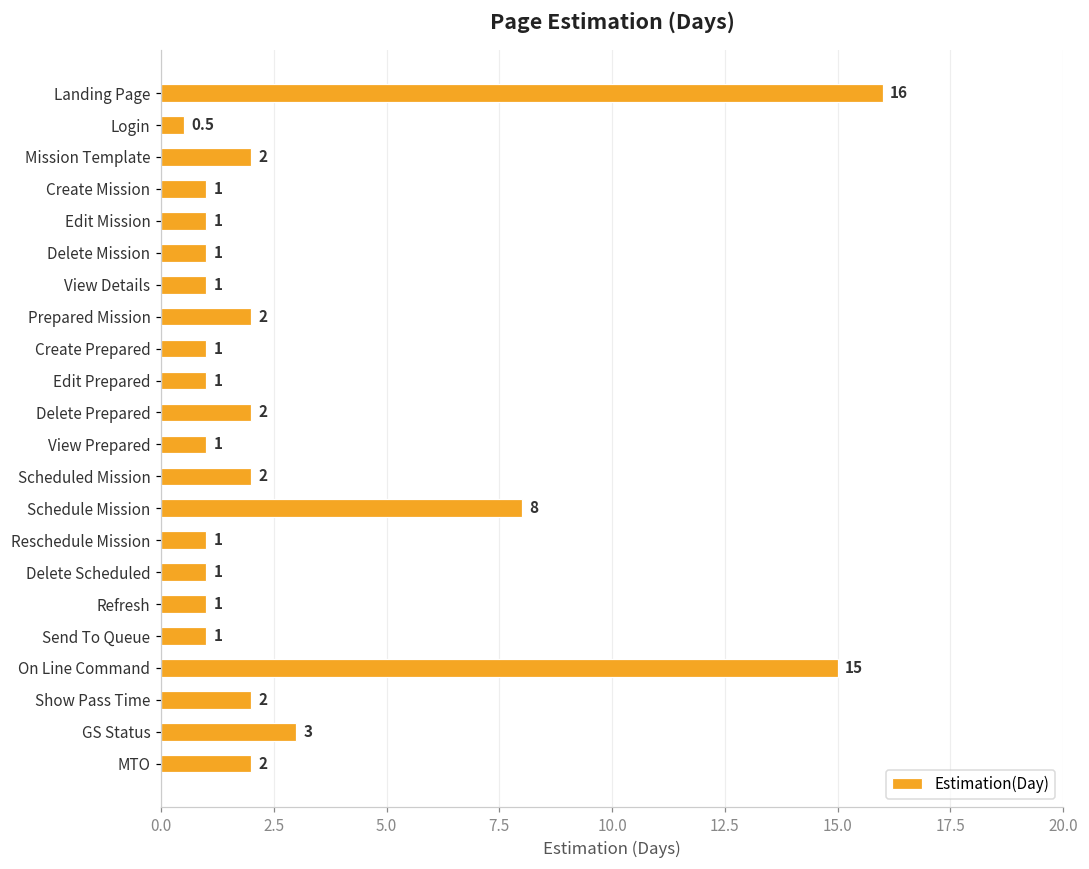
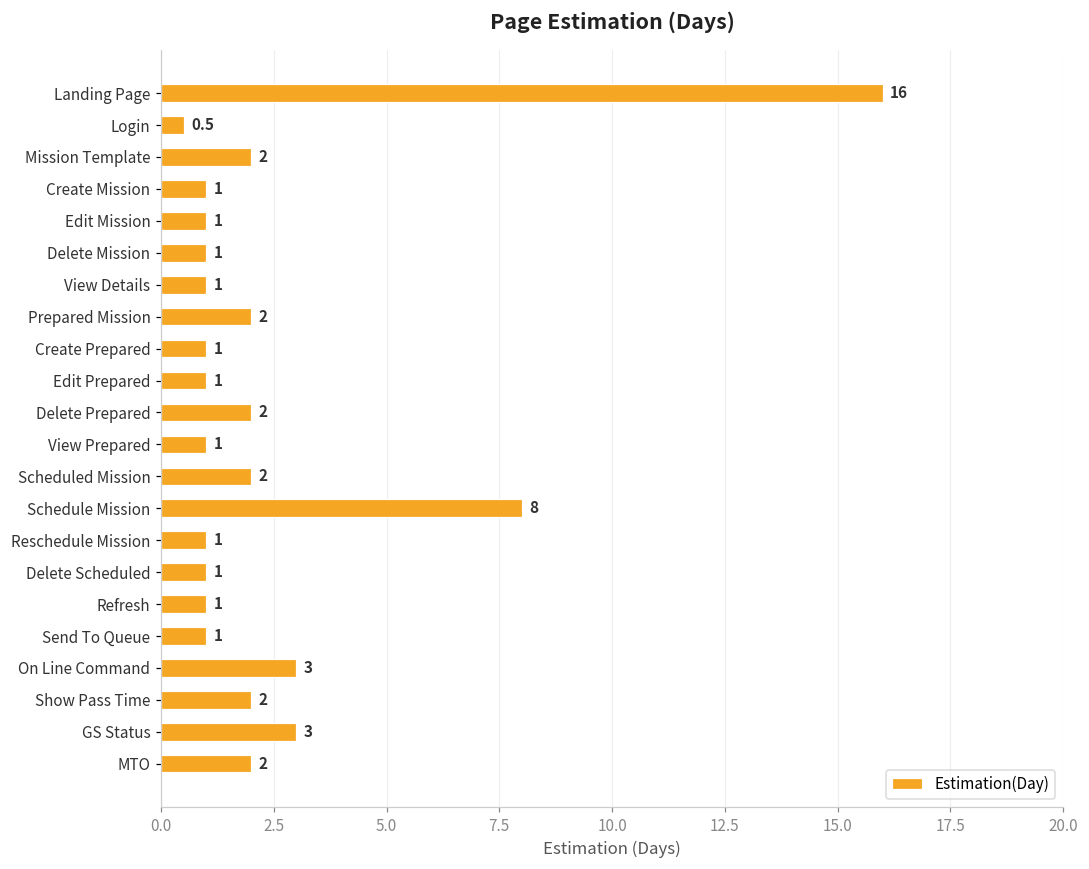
  {
    "Landing Page": 16,
    "Login": 0.5,
    "Mission Template": 2,
    "Create Mission": 1,
    "Edit Mission": 1,
    "Delete Mission": 1,
    "View Details": 1,
    "Prepared Mission": 2,
    "Create Prepared": 1,
    "Edit Prepared": 1,
    "Delete Prepared": 2,
    "View Prepared": 1,
    "Scheduled Mission": 2,
    "Schedule Mission": 8,
    "Reschedule Mission": 1,
    "Delete Scheduled": 1,
    "Refresh": 1,
    "Send To Queue": 1,
-   "On Line Command": 15,
+   "On Line Command": 3,
    "Show Pass Time": 2,
    "GS Status": 3,
    "MTO": 2
  }
